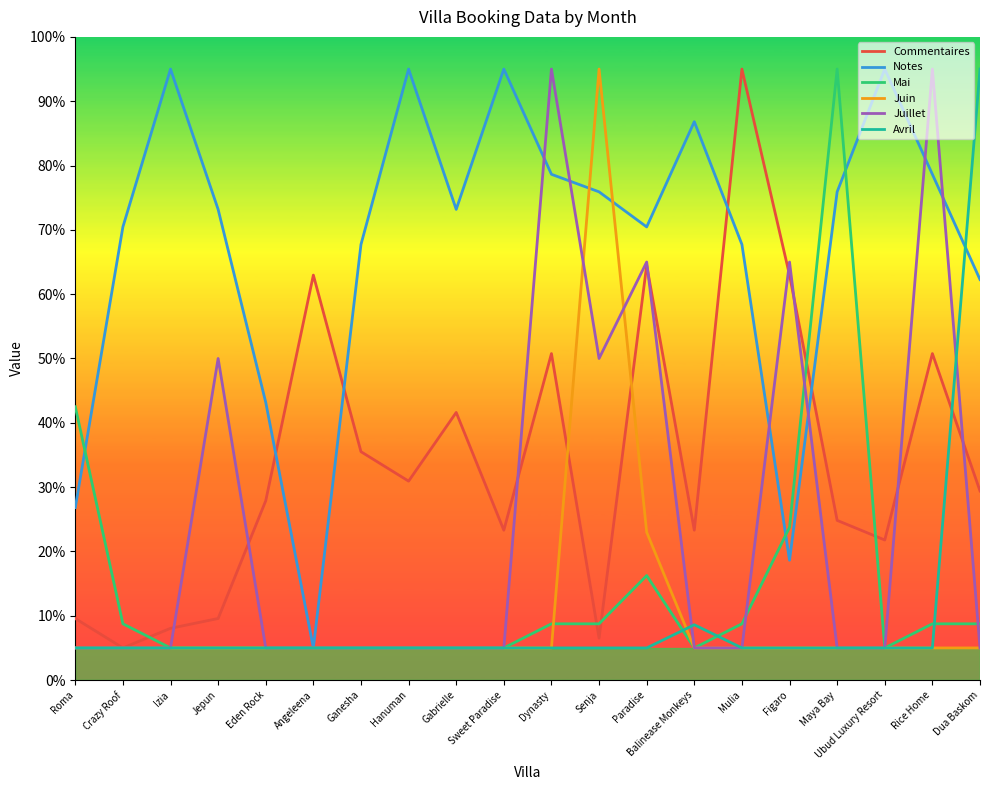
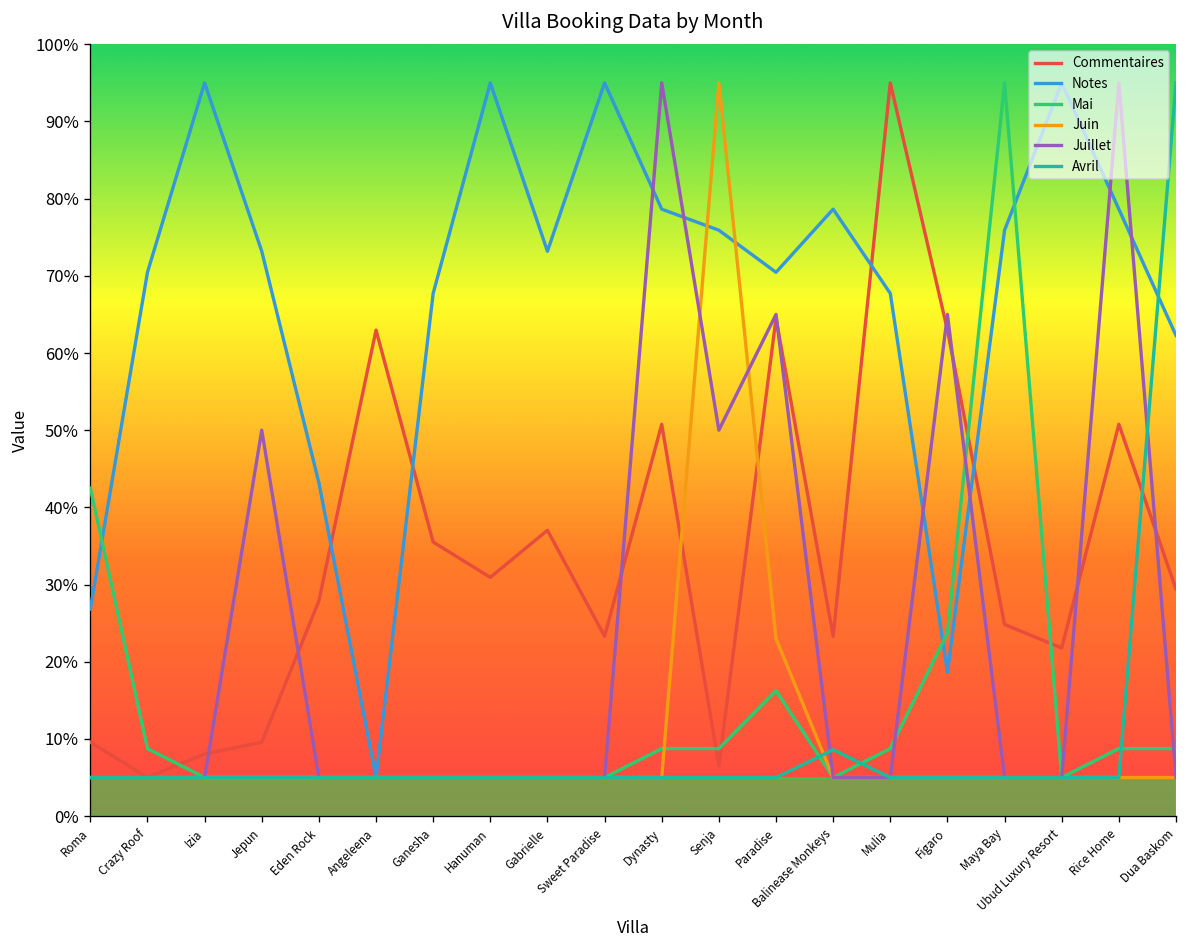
  {
    "Commentaires": {
      "Roma": "10%",
      "Izia": "8%",
      "Jepun": "10%",
      "Eden Rock": "28%",
      "Angeleena": "63%",
      "Ganesha": "36%",
      "Hanuman": "31%",
-     "Gabrielle": "42%",
+     "Gabrielle": "37%",
      "Sweet Paradise": "23%",
      "Dynasty": "51%",
      "Senja": "7%",
      "Paradise": "64%",
      "Balinease Monkeys": "23%",
      "Mulia": "95%",
      "Figaro": "63%",
      "Maya Bay": "25%",
      "Ubud Luxury Resort": "22%",
      "Rice Home": "51%",
      "Dua Baskom": "29%"
    },
    "Notes": {
      "Roma": "27%",
      "Crazy Roof": "70%",
      "Izia": "95%",
      "Jepun": "73%",
      "Eden Rock": "43%",
      "Ganesha": "68%",
      "Hanuman": "95%",
      "Gabrielle": "73%",
      "Sweet Paradise": "95%",
      "Dynasty": "79%",
      "Senja": "76%",
      "Paradise": "70%",
-     "Balinease Monkeys": "87%",
+     "Balinease Monkeys": "79%",
      "Mulia": "68%",
      "Figaro": "19%",
      "Maya Bay": "76%",
      "Rice Home": "79%",
      "Dua Baskom": "62%"
    },
    "Juin": {
      "Senja": "95%",
      "Paradise": "23%"
    },
    "Juillet": {
      "Jepun": "50%",
      "Dynasty": "95%",
      "Senja": "50%",
      "Paradise": "65%",
      "Figaro": "65%"
    }
  }
